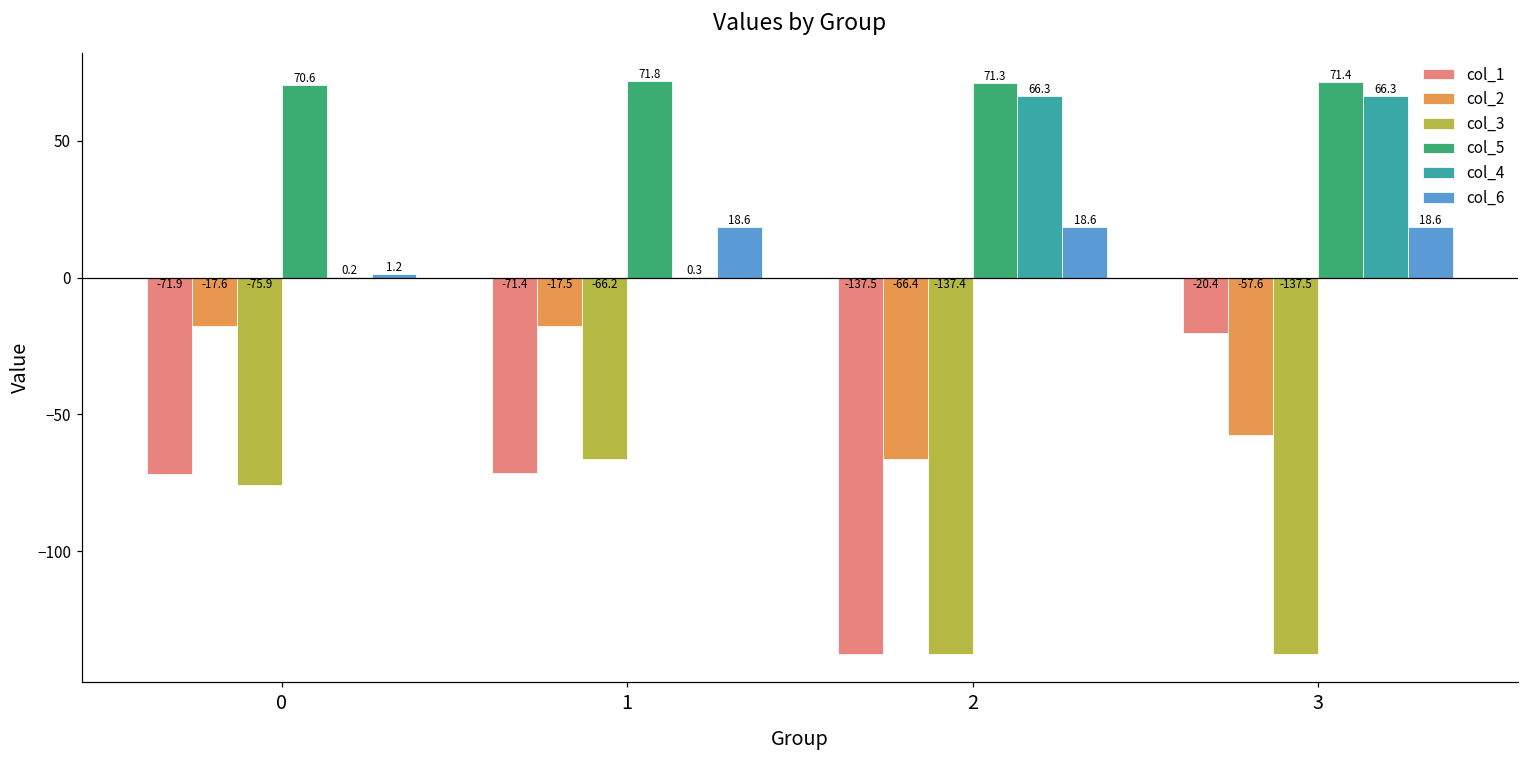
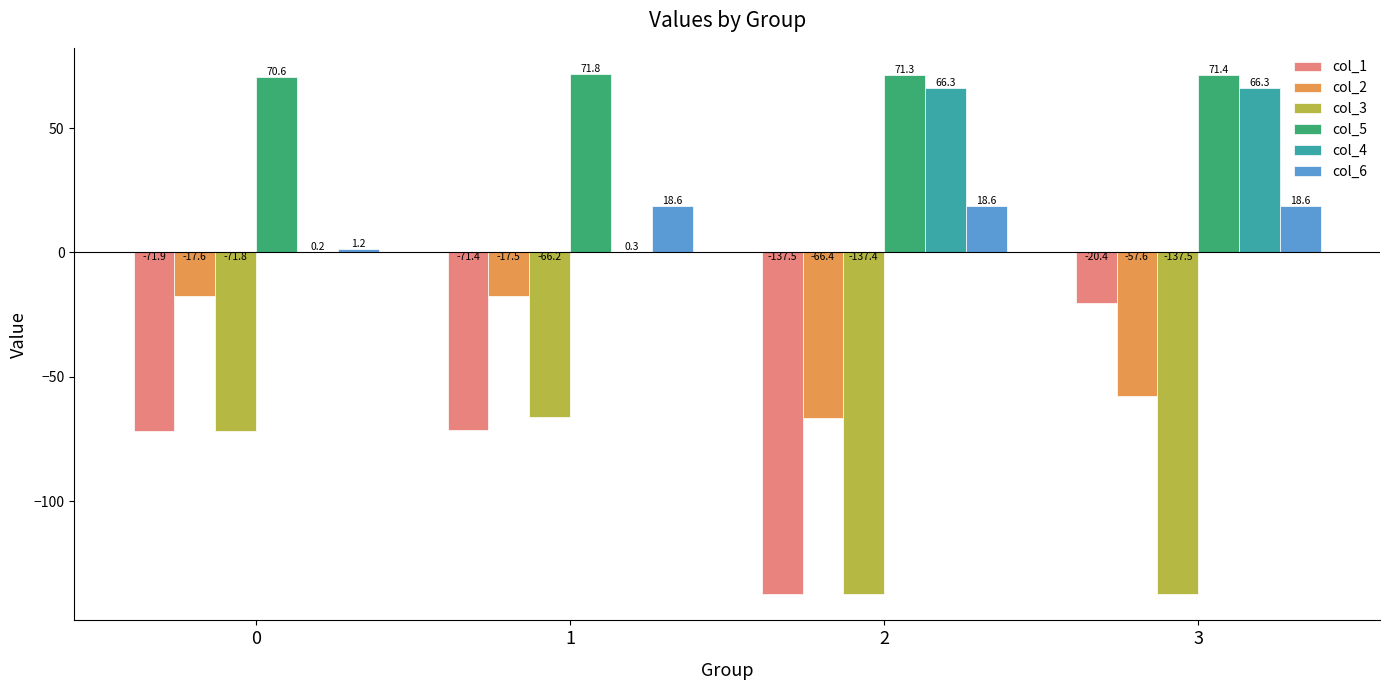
  {
    "col_3": {
-     "0": -75.9,
+     "0": -71.8,
      "1": -66.2,
      "2": -137.4,
      "3": -137.5
    }
  }
